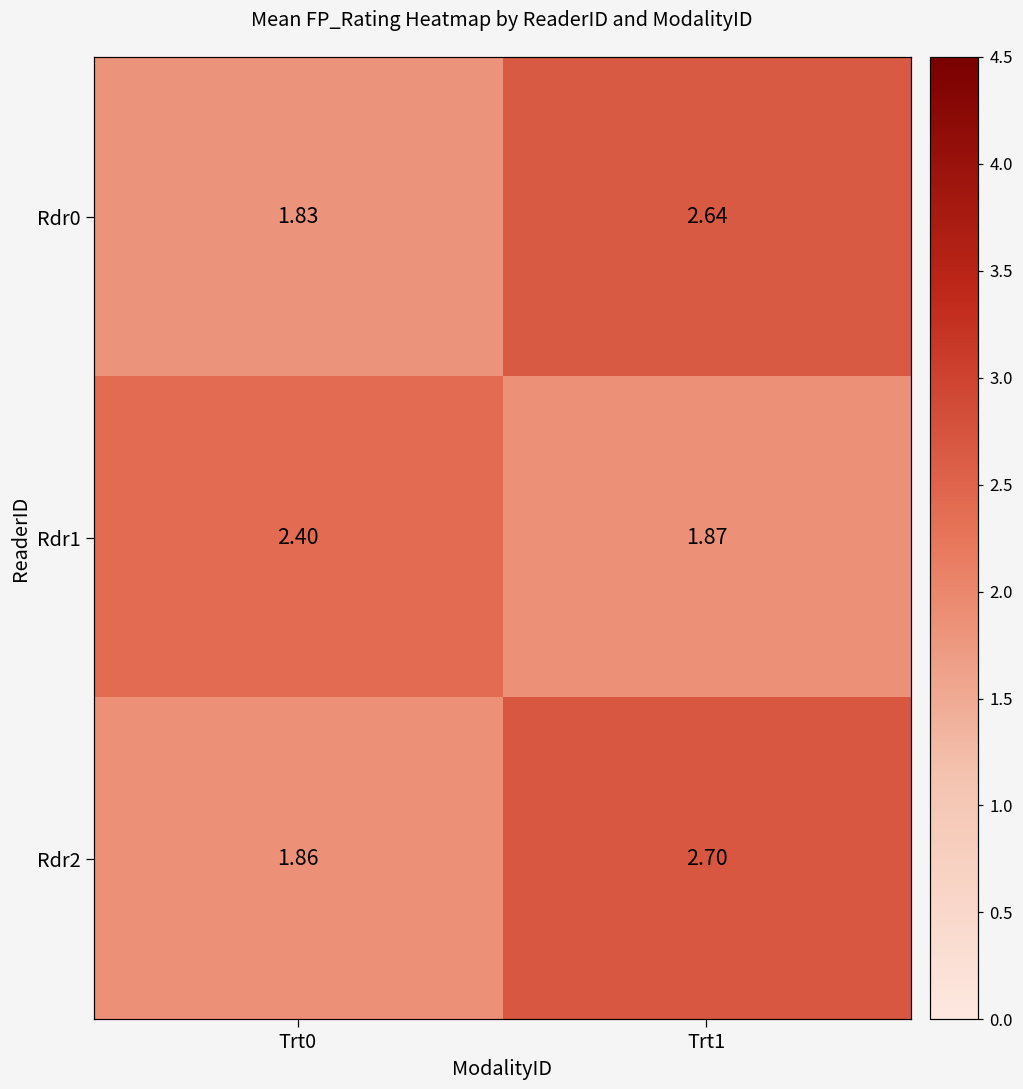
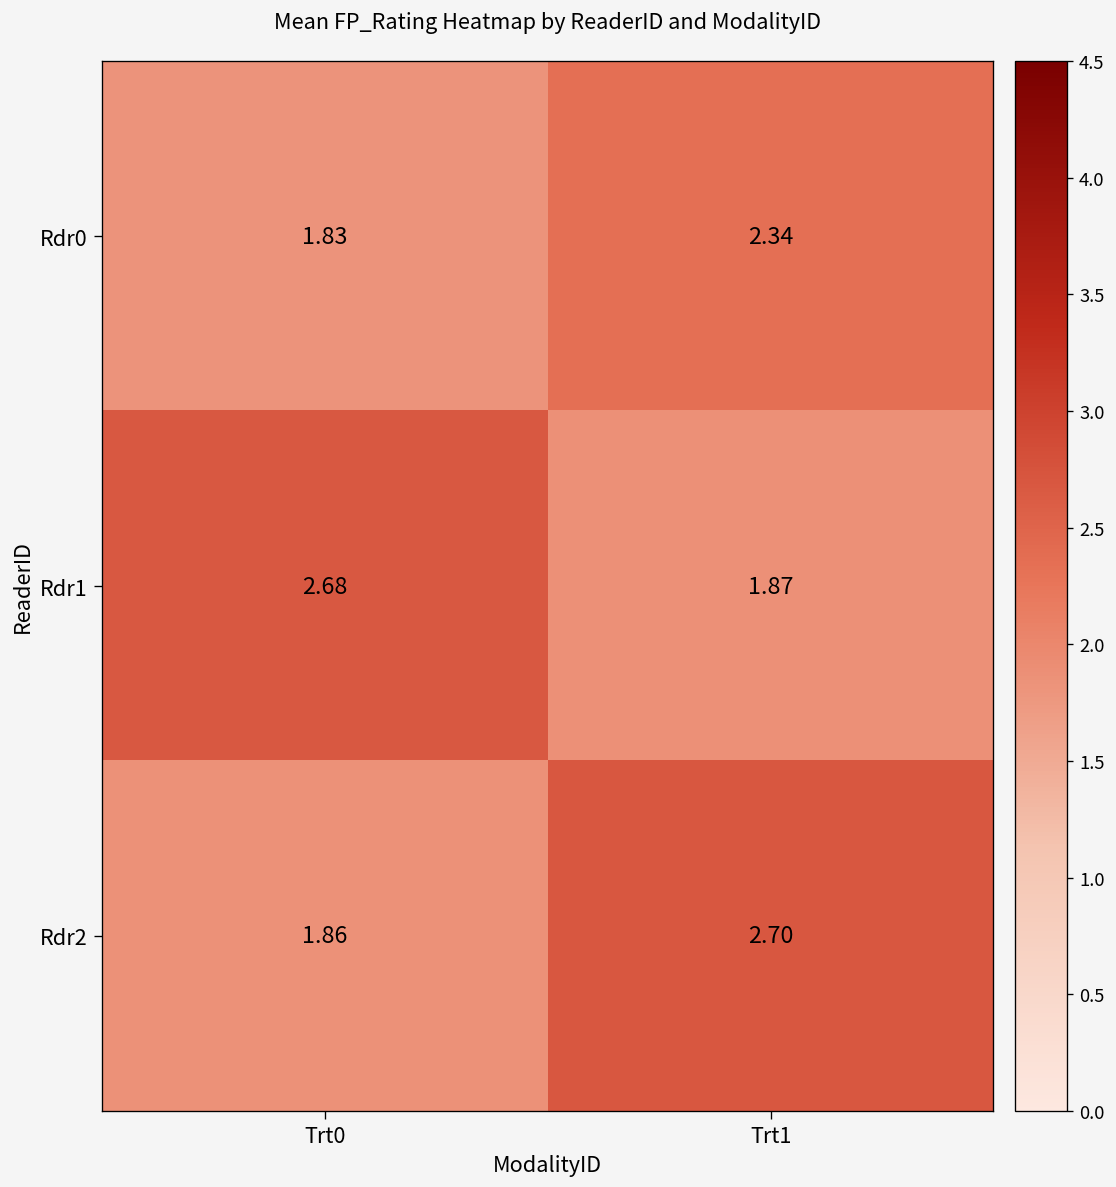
  {
    "Rdr0": {
      "Trt0": 1.83,
-     "Trt1": 2.64
+     "Trt1": 2.34
    },
    "Rdr1": {
-     "Trt0": 2.40,
+     "Trt0": 2.68,
      "Trt1": 1.87
    },
    "Rdr2": {
      "Trt0": 1.86,
      "Trt1": 2.70
    }
  }
